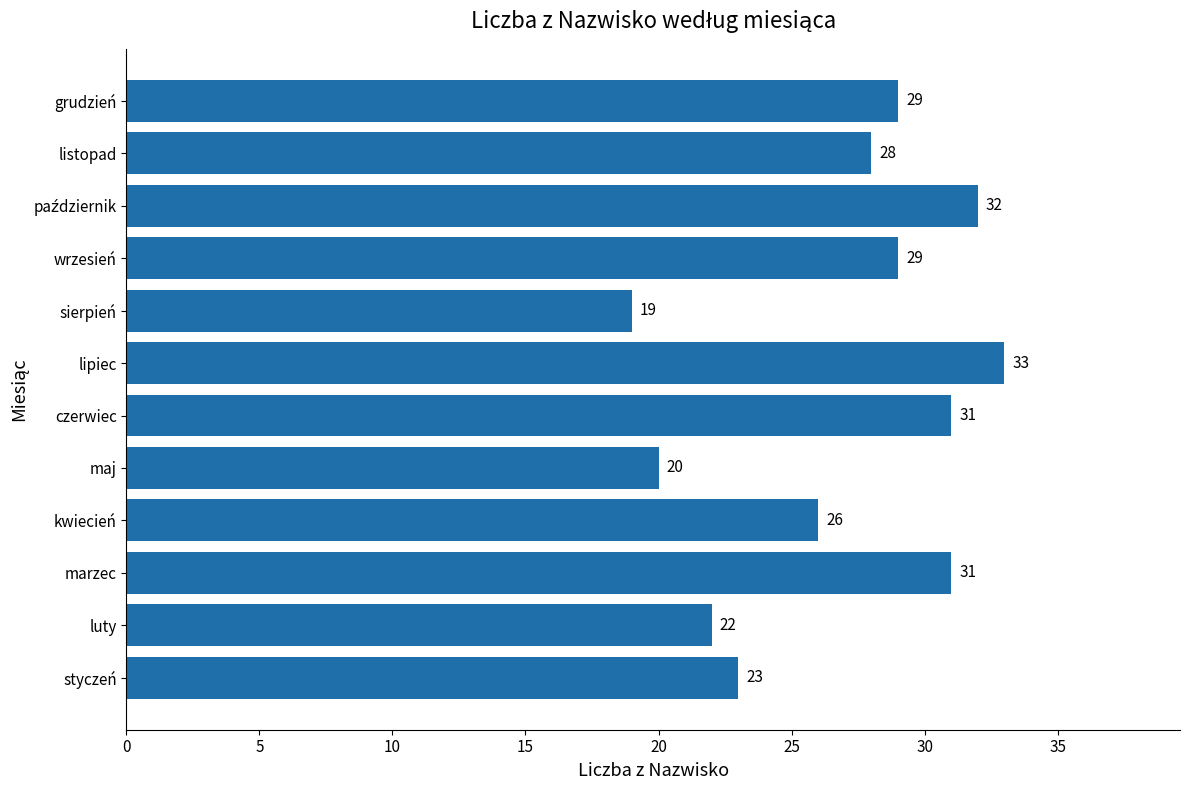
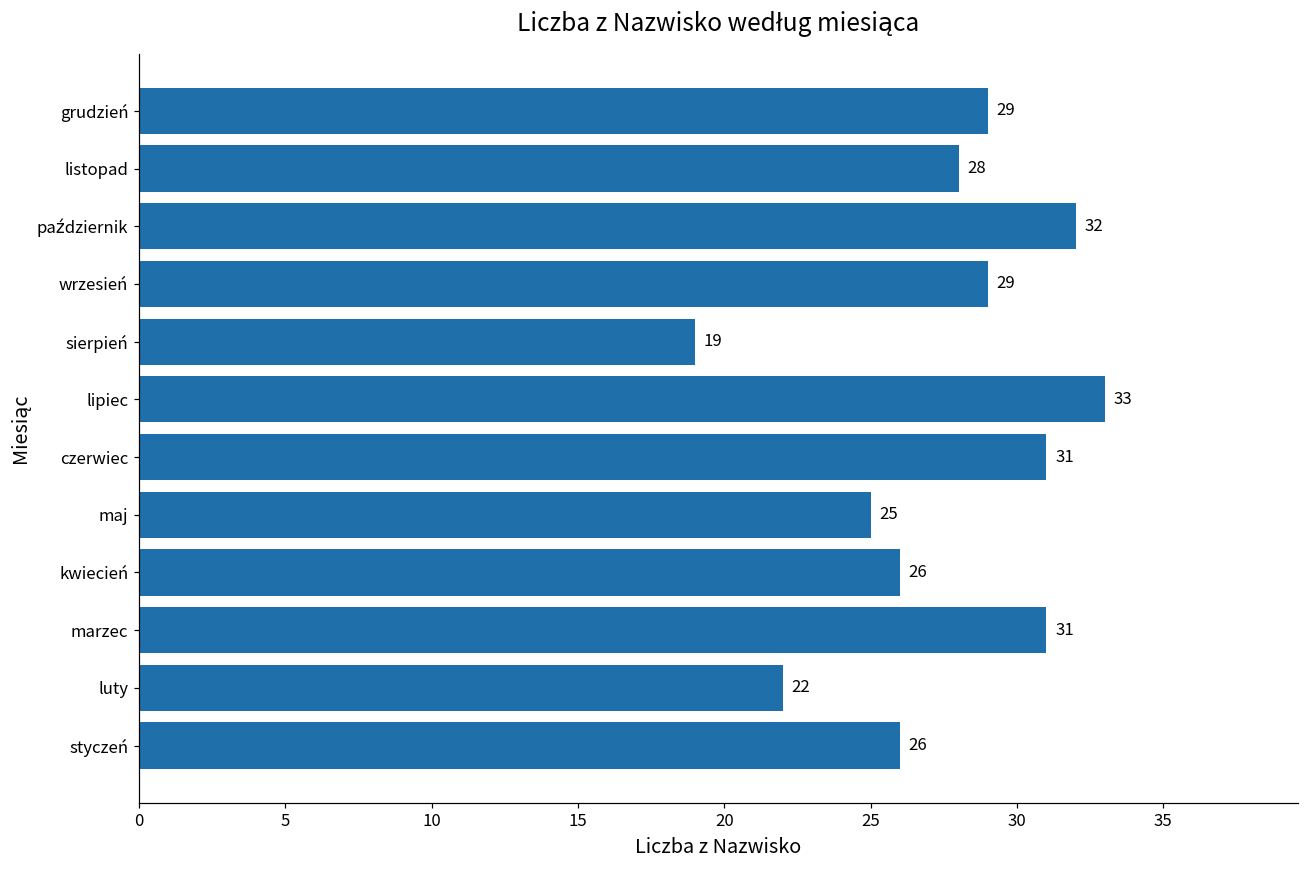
  {
    "grudzień": 29,
    "listopad": 28,
    "październik": 32,
    "wrzesień": 29,
    "sierpień": 19,
    "lipiec": 33,
    "czerwiec": 31,
-   "maj": 20,
+   "maj": 25,
    "kwiecień": 26,
    "marzec": 31,
    "luty": 22,
-   "styczeń": 23
+   "styczeń": 26
  }
